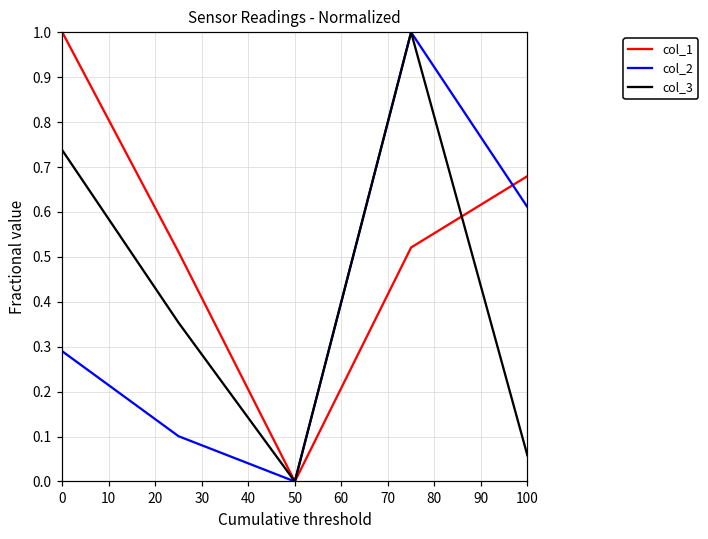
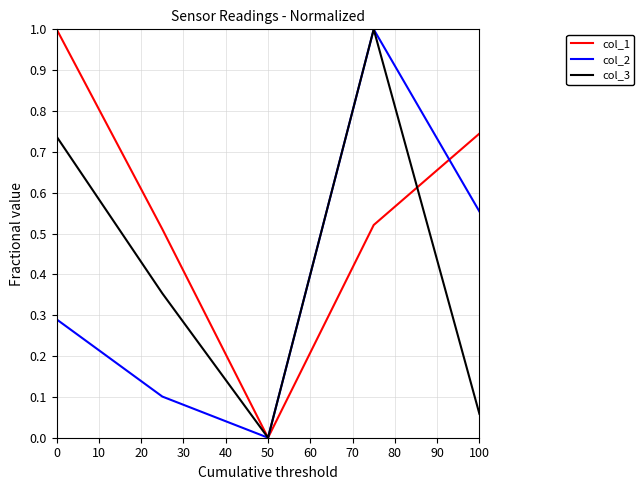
  {
    "col_1": {
      "0": 1.00,
-     "100": 0.68
+     "100": 0.74
    },
    "col_2": {
      "0": 0.29,
-     "100": 0.61
+     "100": 0.55
    },
    "col_3": {
      "0": 0.74,
      "100": 0.06
    }
  }
